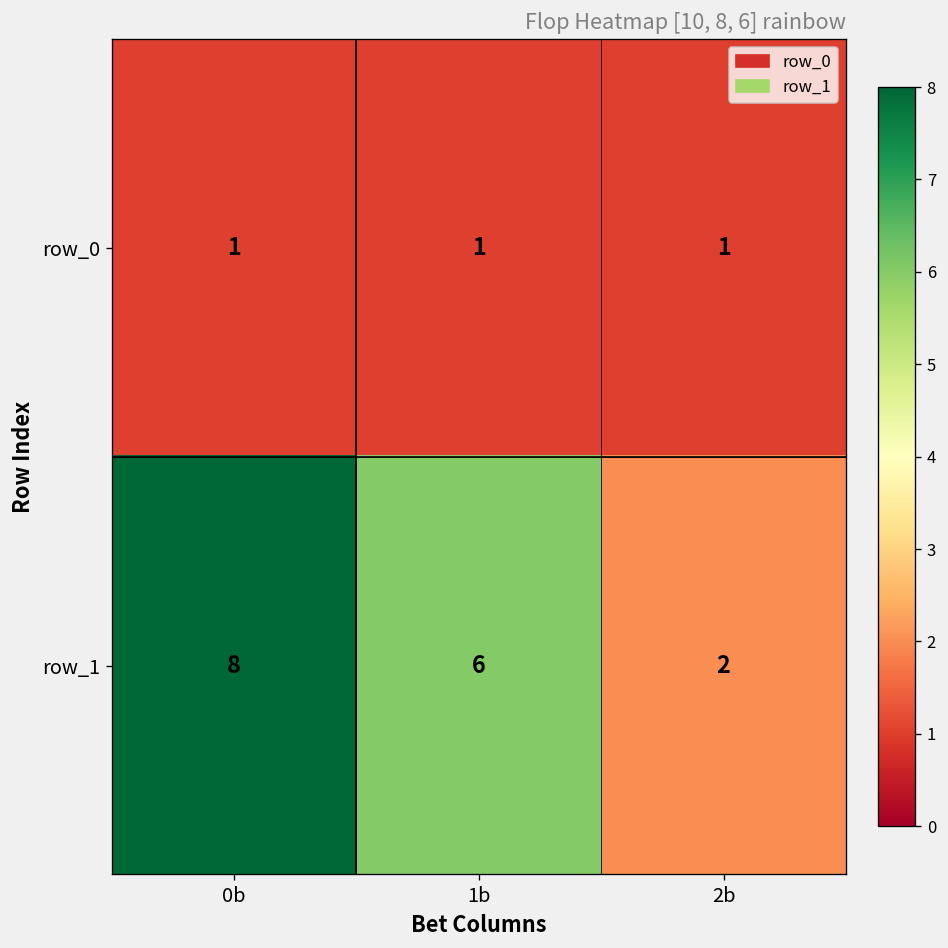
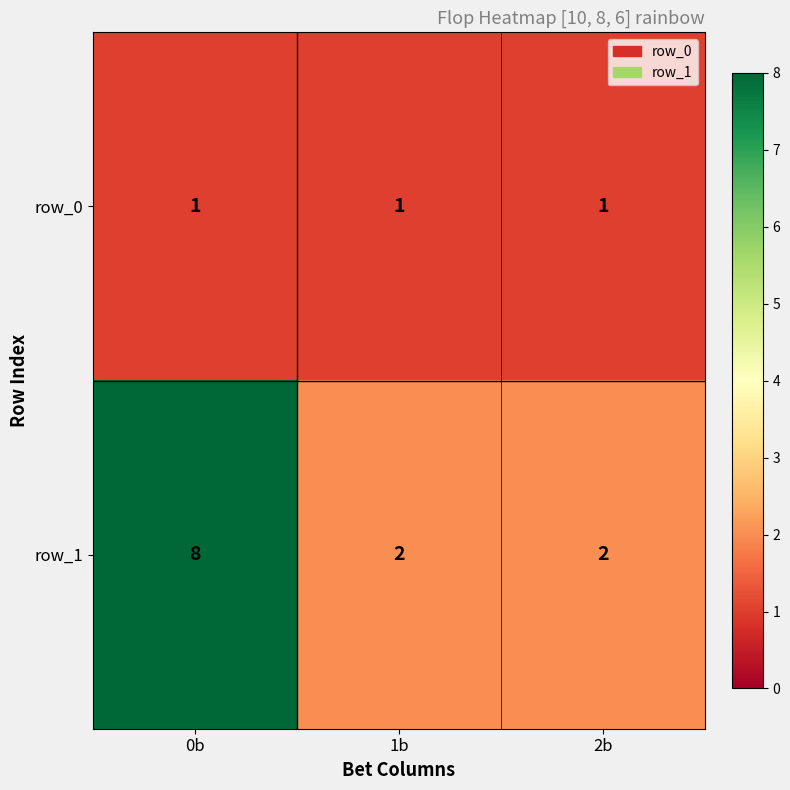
  {
    "row_0": {
      "0b": 1,
      "1b": 1,
      "2b": 1
    },
    "row_1": {
      "0b": 8,
-     "1b": 6,
+     "1b": 2,
      "2b": 2
    }
  }
